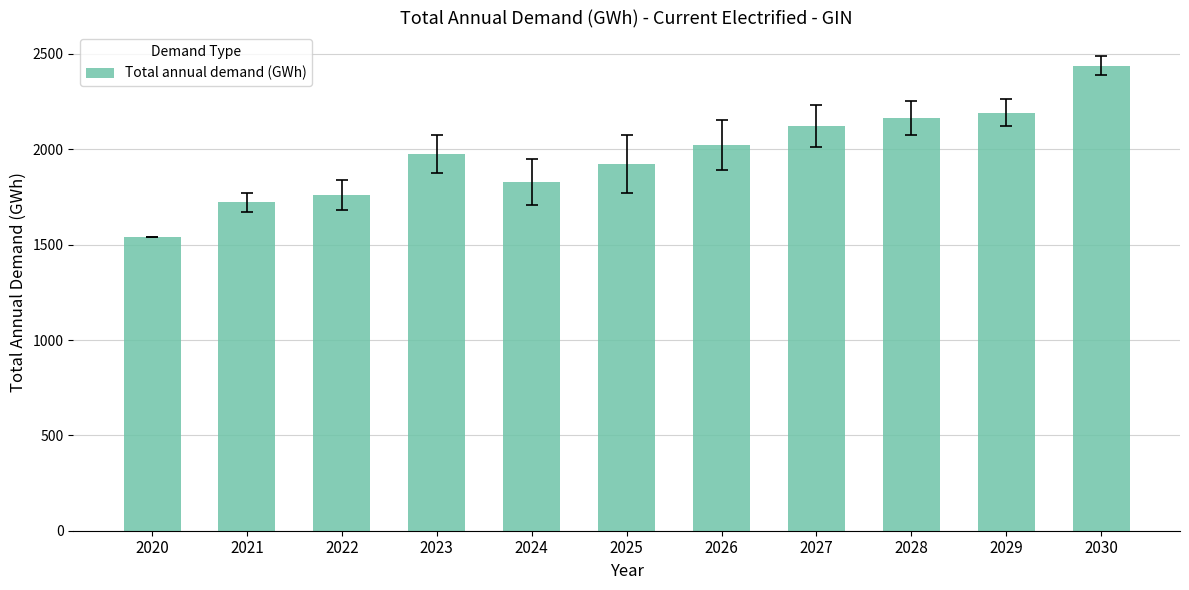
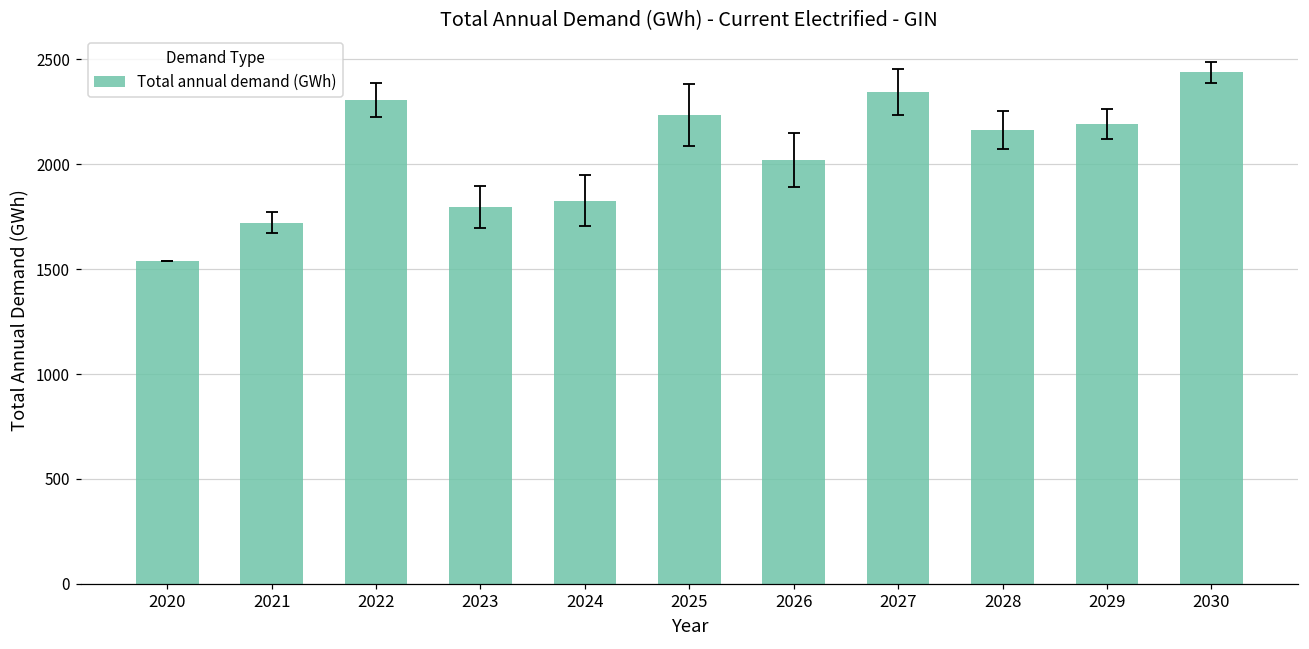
  {
    "Total annual demand (GWh)": {
      "2020": 1540,
      "2021": 1720,
-     "2022": 1760,
-     "2023": 1980,
+     "2022": 2310,
+     "2023": 1800,
      "2024": 1830,
-     "2025": 1920,
+     "2025": 2230,
      "2026": 2020,
-     "2027": 2120,
+     "2027": 2340,
      "2028": 2160,
      "2029": 2190,
      "2030": 2440
    }
  }
